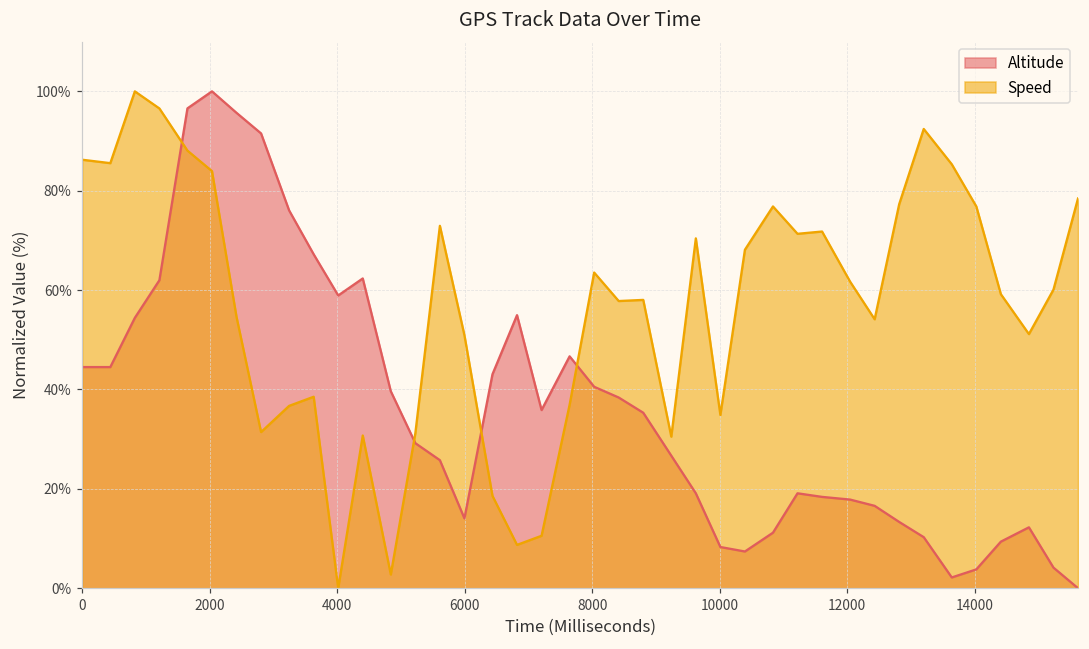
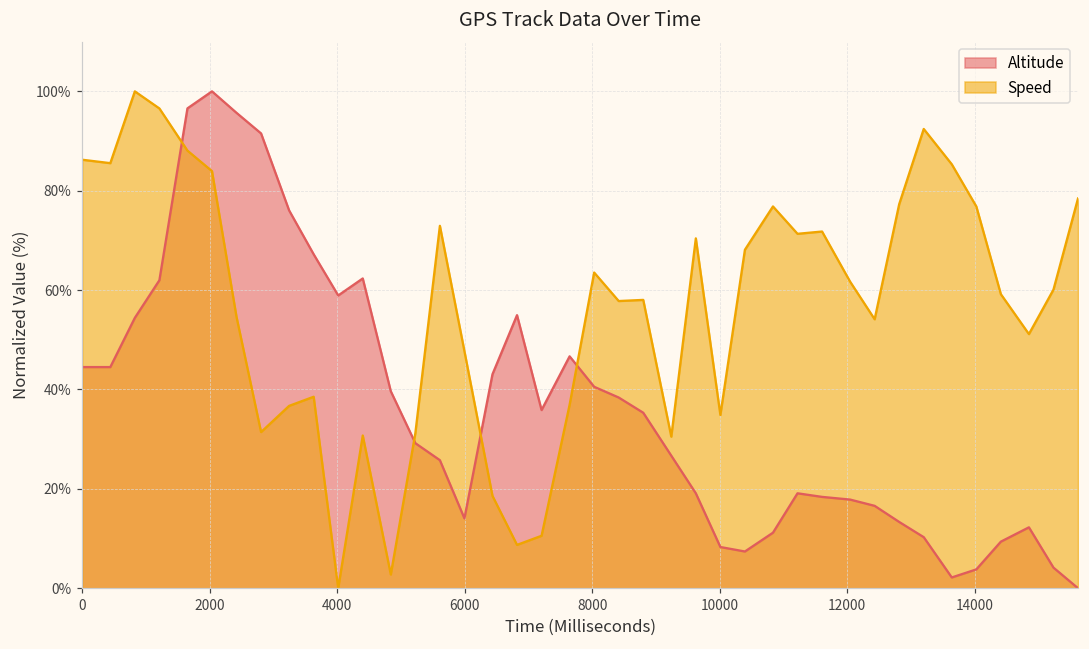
  {
    "Altitude": {
      "0": "45%",
      "6000": "14%"
    },
    "Speed": {
      "0": "86%",
-     "6000": "51%"
+     "6000": "48%"
    }
  }
